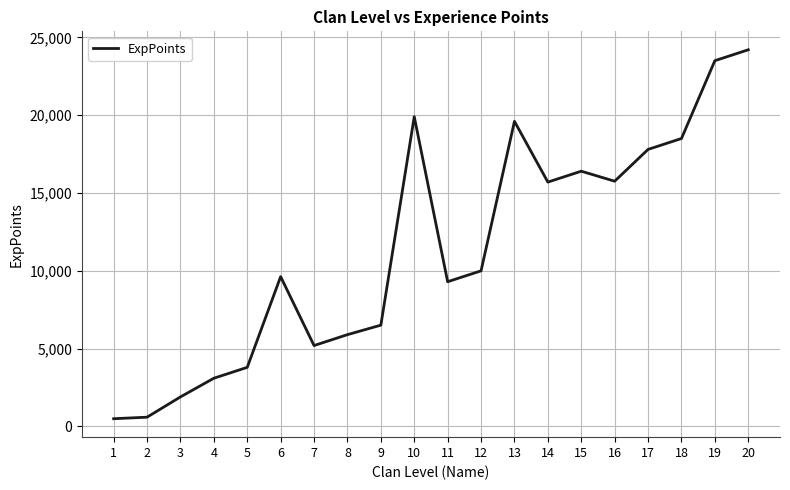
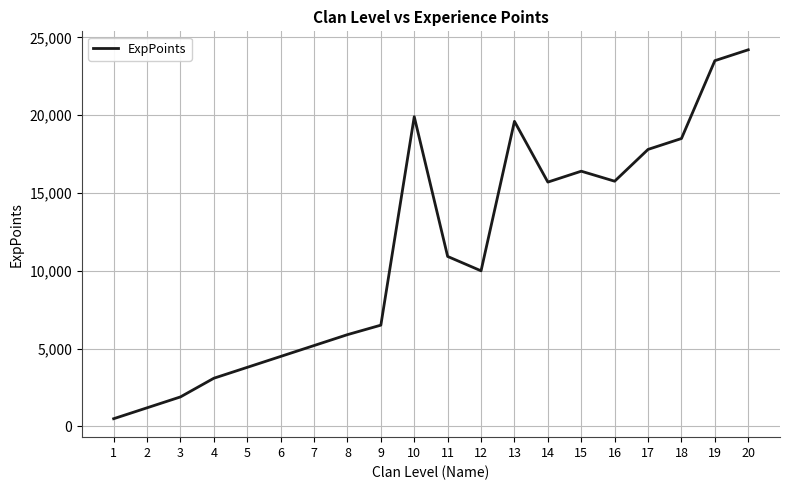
  {
    "1": "500",
-   "2": "600",
+   "2": "1,200",
    "3": "1,900",
    "4": "3,100",
    "5": "3,800",
-   "6": "9,600",
+   "6": "4,500",
    "7": "5,200",
    "8": "5,900",
    "9": "6,500",
    "10": "19,900",
-   "11": "9,300",
+   "11": "10,900",
    "12": "10,000",
    "13": "19,600",
    "14": "15,700",
    "15": "16,400",
    "16": "15,800",
    "17": "17,800",
    "18": "18,500",
    "19": "23,500",
    "20": "24,200"
  }
